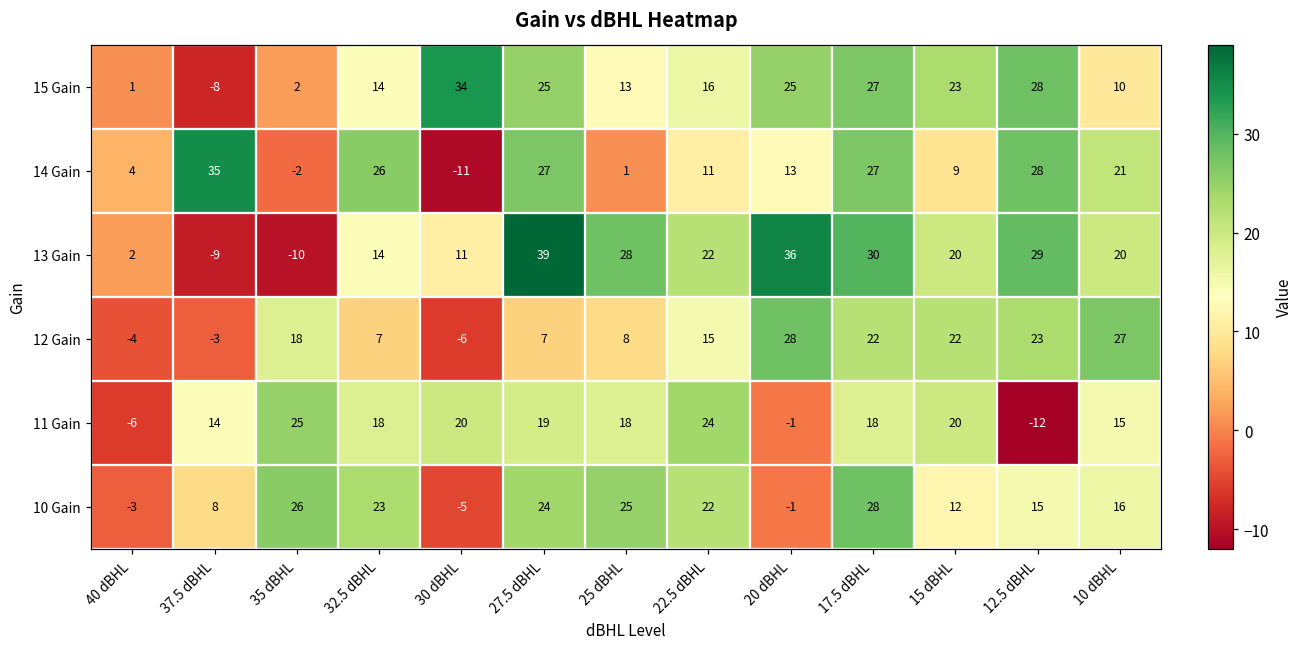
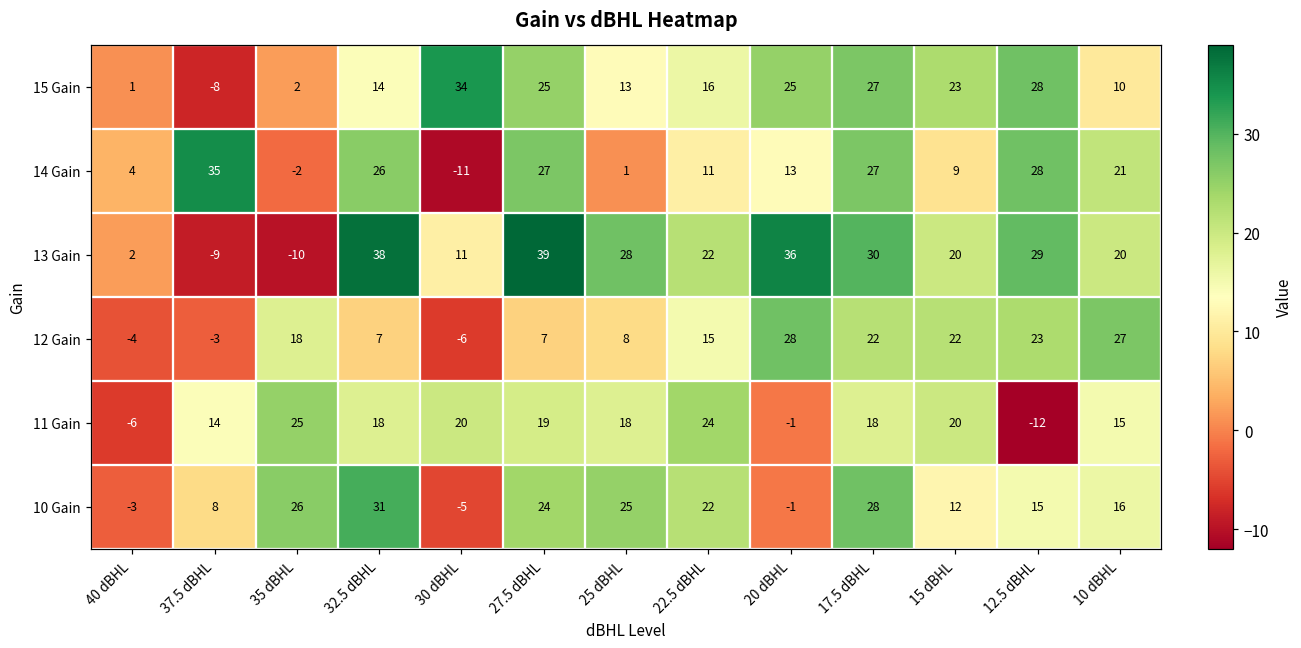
  {
    "15 Gain": {
      "40 dBHL": 1,
      "37.5 dBHL": -8,
      "35 dBHL": 2,
      "32.5 dBHL": 14,
      "30 dBHL": 34,
      "27.5 dBHL": 25,
      "25 dBHL": 13,
      "22.5 dBHL": 16,
      "20 dBHL": 25,
      "17.5 dBHL": 27,
      "15 dBHL": 23,
      "12.5 dBHL": 28,
      "10 dBHL": 10
    },
    "14 Gain": {
      "40 dBHL": 4,
      "37.5 dBHL": 35,
      "35 dBHL": -2,
      "32.5 dBHL": 26,
      "30 dBHL": -11,
      "27.5 dBHL": 27,
      "25 dBHL": 1,
      "22.5 dBHL": 11,
      "20 dBHL": 13,
      "17.5 dBHL": 27,
      "15 dBHL": 9,
      "12.5 dBHL": 28,
      "10 dBHL": 21
    },
    "13 Gain": {
      "40 dBHL": 2,
      "37.5 dBHL": -9,
      "35 dBHL": -10,
-     "32.5 dBHL": 14,
+     "32.5 dBHL": 38,
      "30 dBHL": 11,
      "27.5 dBHL": 39,
      "25 dBHL": 28,
      "22.5 dBHL": 22,
      "20 dBHL": 36,
      "17.5 dBHL": 30,
      "15 dBHL": 20,
      "12.5 dBHL": 29,
      "10 dBHL": 20
    },
    "12 Gain": {
      "40 dBHL": -4,
      "37.5 dBHL": -3,
      "35 dBHL": 18,
      "32.5 dBHL": 7,
      "30 dBHL": -6,
      "27.5 dBHL": 7,
      "25 dBHL": 8,
      "22.5 dBHL": 15,
      "20 dBHL": 28,
      "17.5 dBHL": 22,
      "15 dBHL": 22,
      "12.5 dBHL": 23,
      "10 dBHL": 27
    },
    "11 Gain": {
      "40 dBHL": -6,
      "37.5 dBHL": 14,
      "35 dBHL": 25,
      "32.5 dBHL": 18,
      "30 dBHL": 20,
      "27.5 dBHL": 19,
      "25 dBHL": 18,
      "22.5 dBHL": 24,
      "20 dBHL": -1,
      "17.5 dBHL": 18,
      "15 dBHL": 20,
      "12.5 dBHL": -12,
      "10 dBHL": 15
    },
    "10 Gain": {
      "40 dBHL": -3,
      "37.5 dBHL": 8,
      "35 dBHL": 26,
-     "32.5 dBHL": 23,
+     "32.5 dBHL": 31,
      "30 dBHL": -5,
      "27.5 dBHL": 24,
      "25 dBHL": 25,
      "22.5 dBHL": 22,
      "20 dBHL": -1,
      "17.5 dBHL": 28,
      "15 dBHL": 12,
      "12.5 dBHL": 15,
      "10 dBHL": 16
    }
  }
